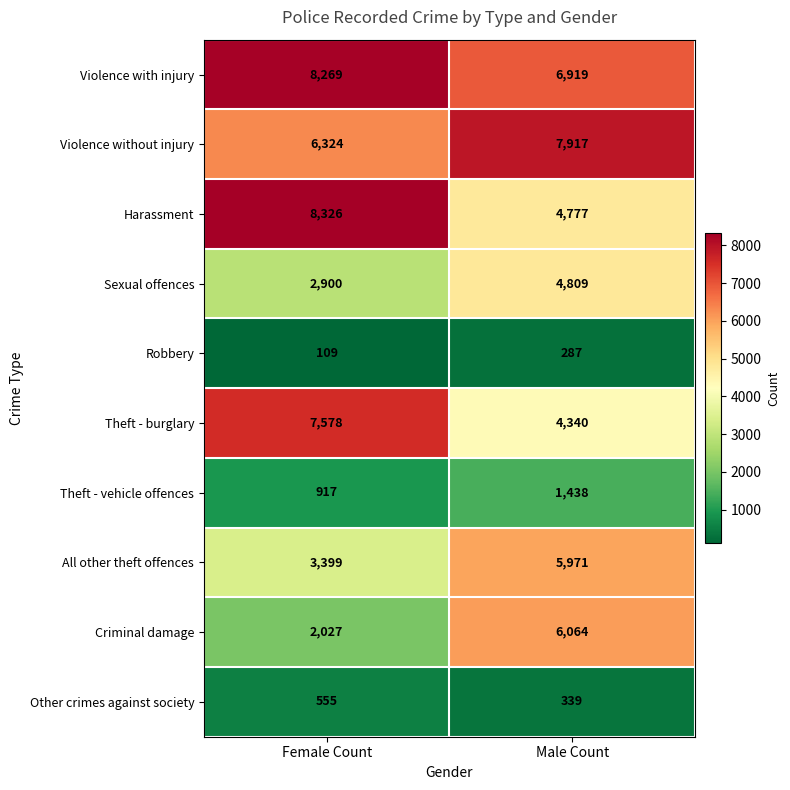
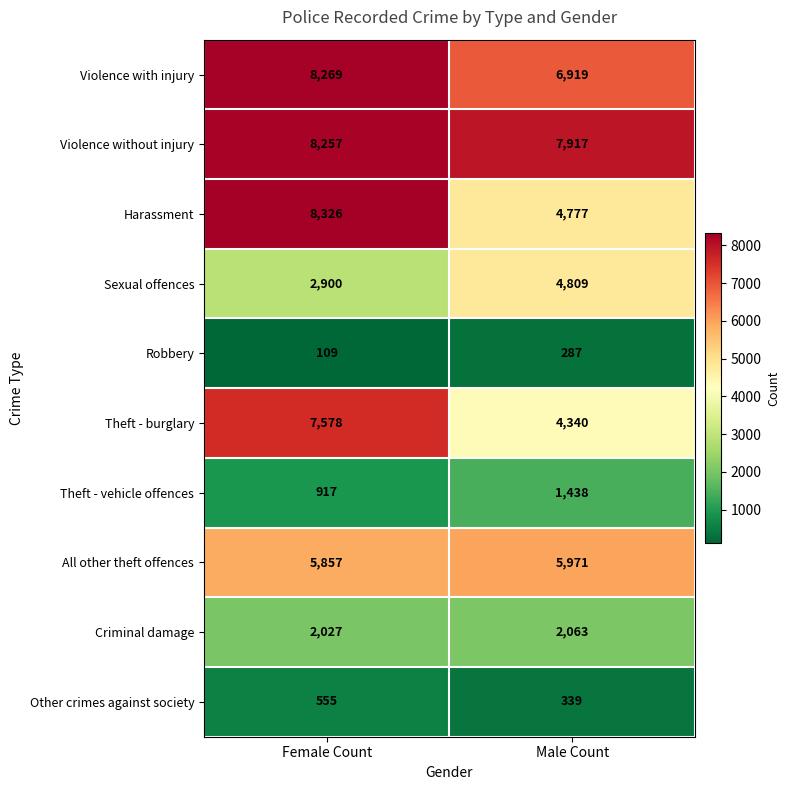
  {
    "Violence with injury": {
      "Female Count": "8,269",
      "Male Count": "6,919"
    },
    "Violence without injury": {
-     "Female Count": "6,324",
+     "Female Count": "8,257",
      "Male Count": "7,917"
    },
    "Harassment": {
      "Female Count": "8,326",
      "Male Count": "4,777"
    },
    "Sexual offences": {
      "Female Count": "2,900",
      "Male Count": "4,809"
    },
    "Robbery": {
      "Female Count": "109",
      "Male Count": "287"
    },
    "Theft - burglary": {
      "Female Count": "7,578",
      "Male Count": "4,340"
    },
    "Theft - vehicle offences": {
      "Female Count": "917",
      "Male Count": "1,438"
    },
    "All other theft offences": {
-     "Female Count": "3,399",
+     "Female Count": "5,857",
      "Male Count": "5,971"
    },
    "Criminal damage": {
      "Female Count": "2,027",
-     "Male Count": "6,064"
+     "Male Count": "2,063"
    },
    "Other crimes against society": {
      "Female Count": "555",
      "Male Count": "339"
    }
  }
